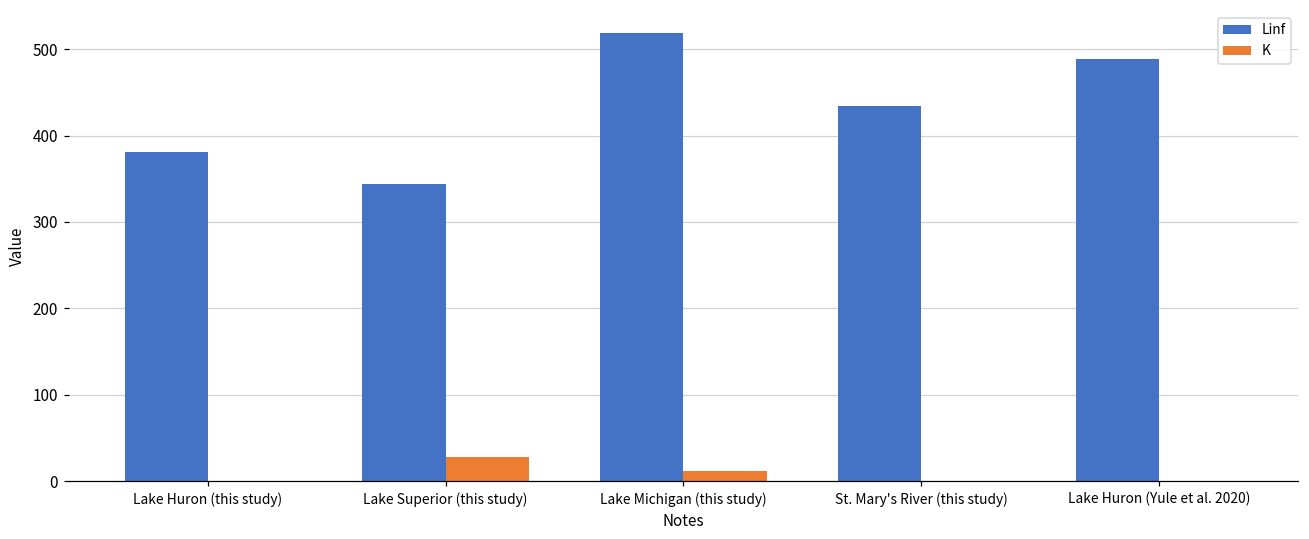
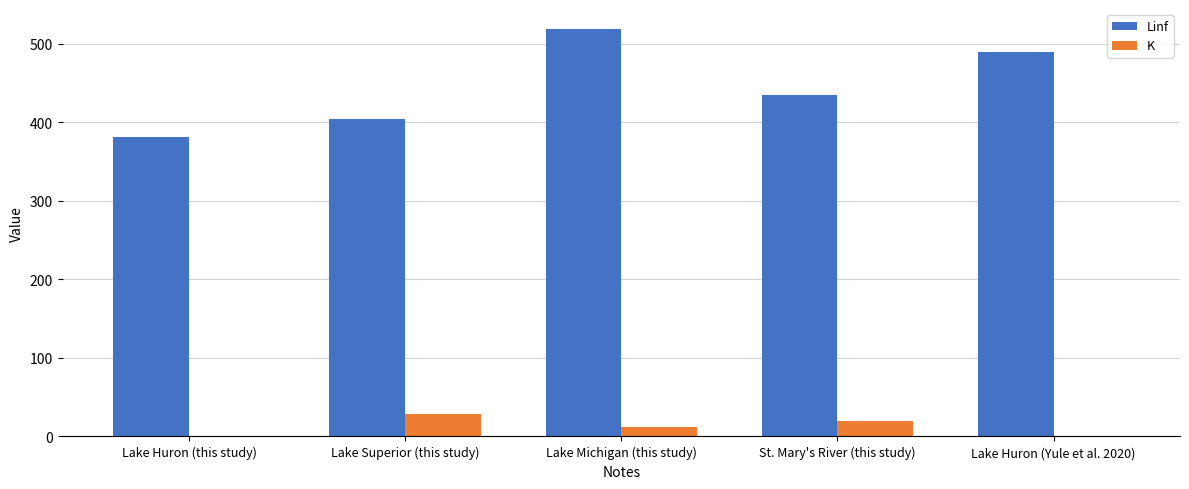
  {
    "Linf": {
      "Lake Huron (this study)": 380,
-     "Lake Superior (this study)": 340,
+     "Lake Superior (this study)": 400,
      "Lake Michigan (this study)": 520,
      "St. Mary's River (this study)": 430,
      "Lake Huron (Yule et al. 2020)": 490
    },
    "K": {
      "Lake Superior (this study)": 30,
      "Lake Michigan (this study)": 10,
-     "St. Mary's River (this study)": 0
+     "St. Mary's River (this study)": 20
    }
  }
